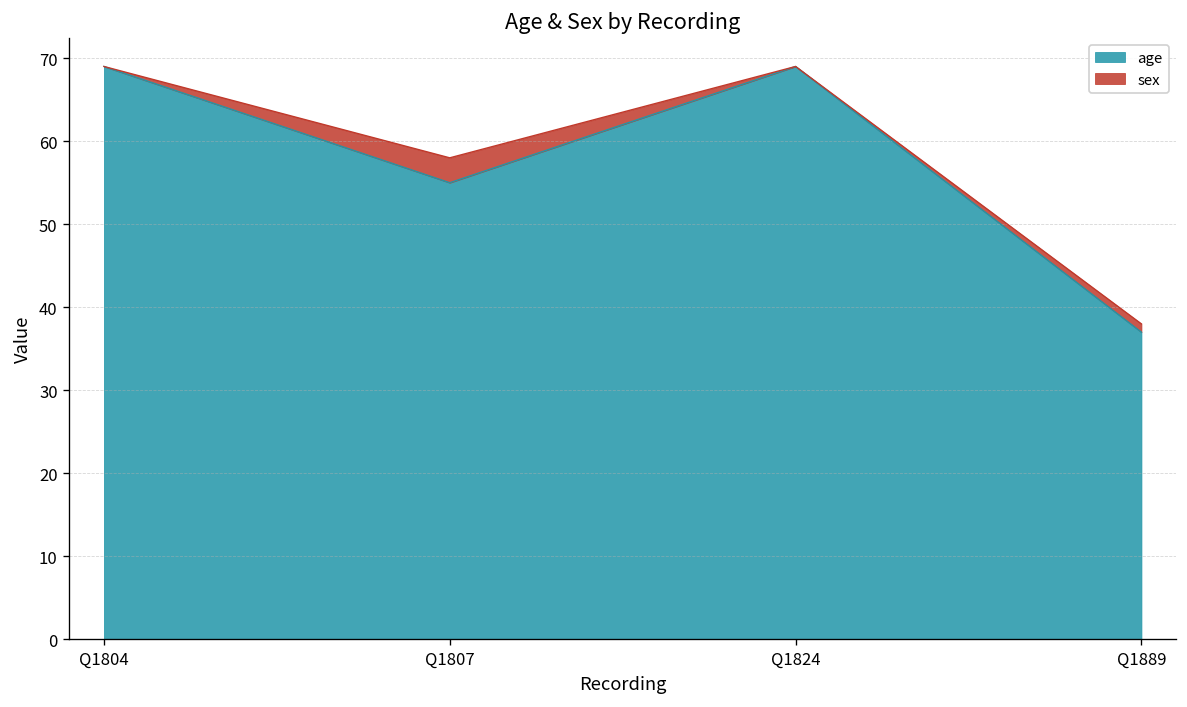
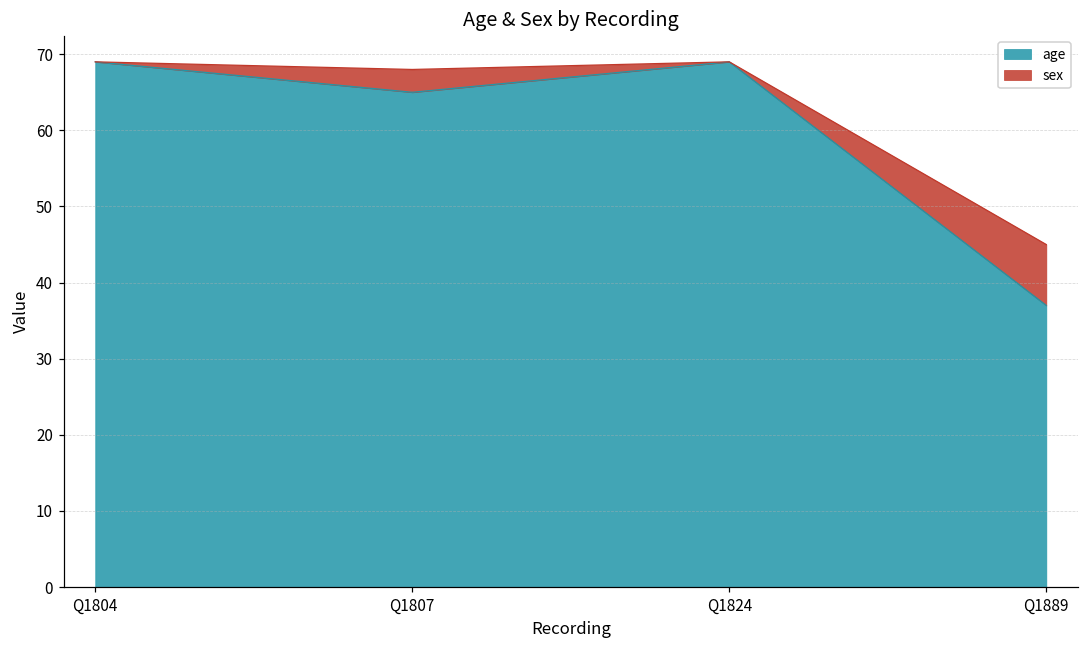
  {
    "age": {
-     "Q1807": 55,
+     "Q1807": 65,
      "Q1889": 37
    },
    "sex": {
      "Q1807": 3,
-     "Q1889": 1
+     "Q1889": 8
    }
  }
